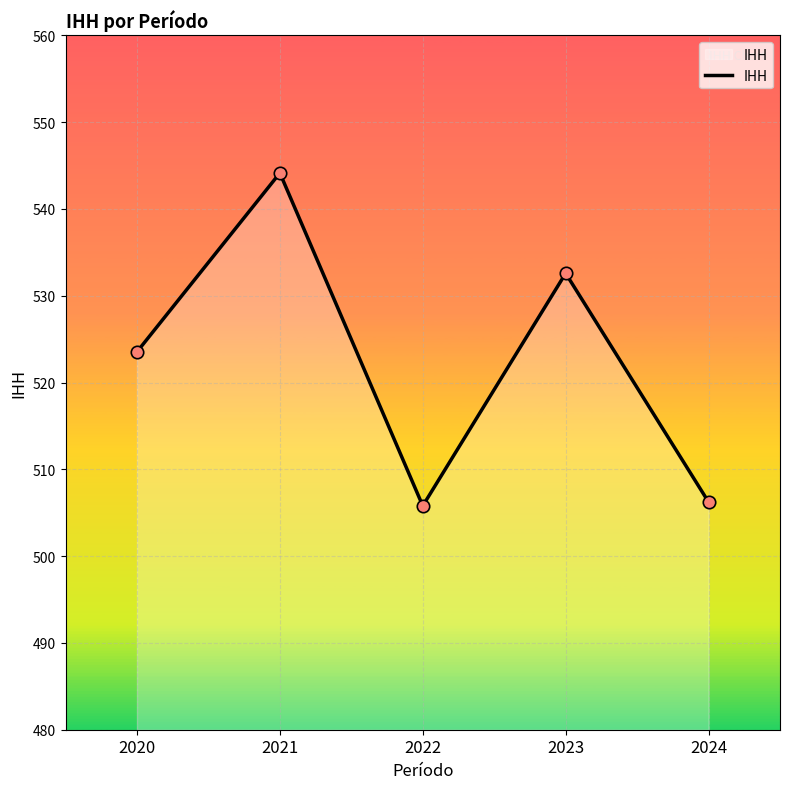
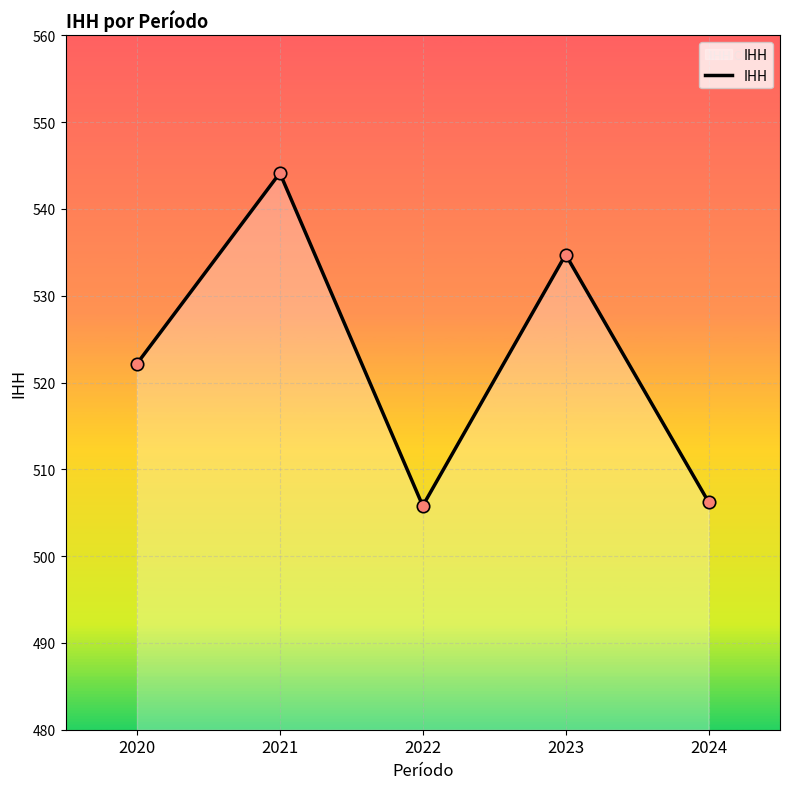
  {
-   "2020": 524,
+   "2020": 522,
    "2021": 544,
    "2022": 506,
-   "2023": 533,
+   "2023": 535,
    "2024": 506
  }
